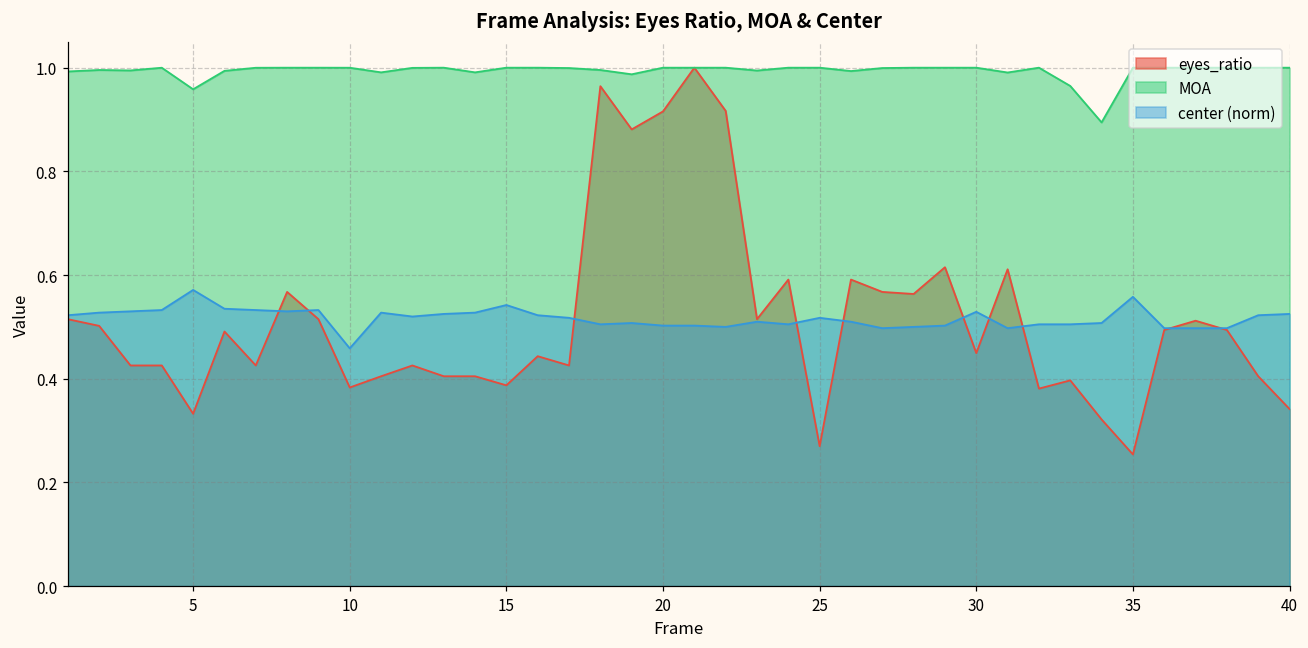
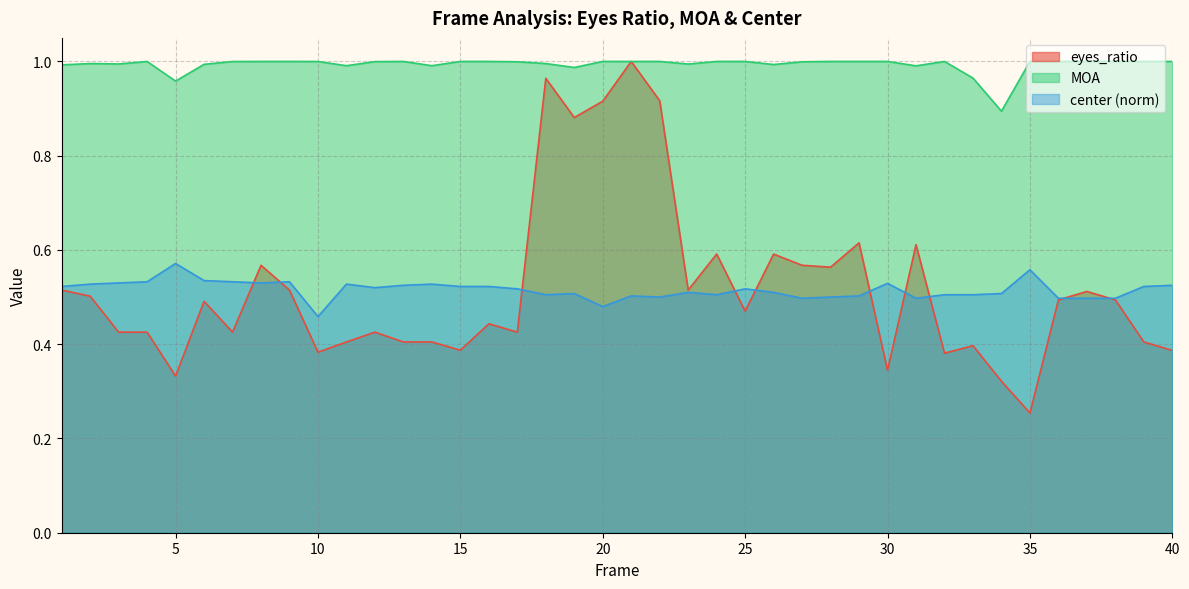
  {
    "eyes_ratio": {
      "5": 0.33,
      "10": 0.38,
      "15": 0.39,
      "20": 0.92,
-     "25": 0.27,
-     "30": 0.45,
+     "25": 0.47,
+     "30": 0.34,
      "35": 0.25,
-     "40": 0.34
+     "40": 0.39
    },
    "MOA": {
      "5": 0.96,
      "10": 1.00,
      "15": 1.00,
      "20": 1.00,
      "25": 1.00,
      "30": 1.00,
      "40": 1.00
    },
    "center (norm)": {
      "5": 0.57,
      "10": 0.46,
-     "15": 0.54,
-     "20": 0.50,
+     "15": 0.52,
+     "20": 0.48,
      "25": 0.52,
      "30": 0.53,
      "35": 0.56,
      "40": 0.53
    }
  }
